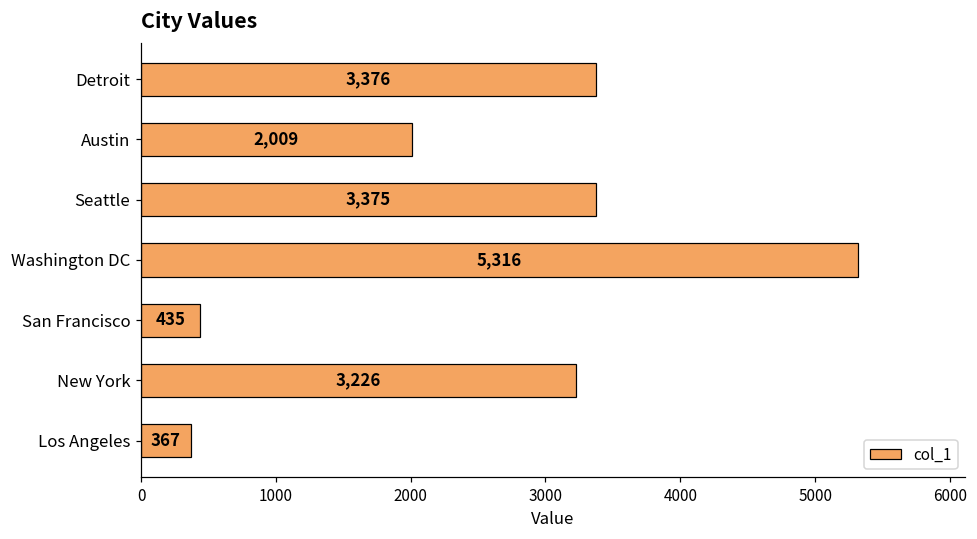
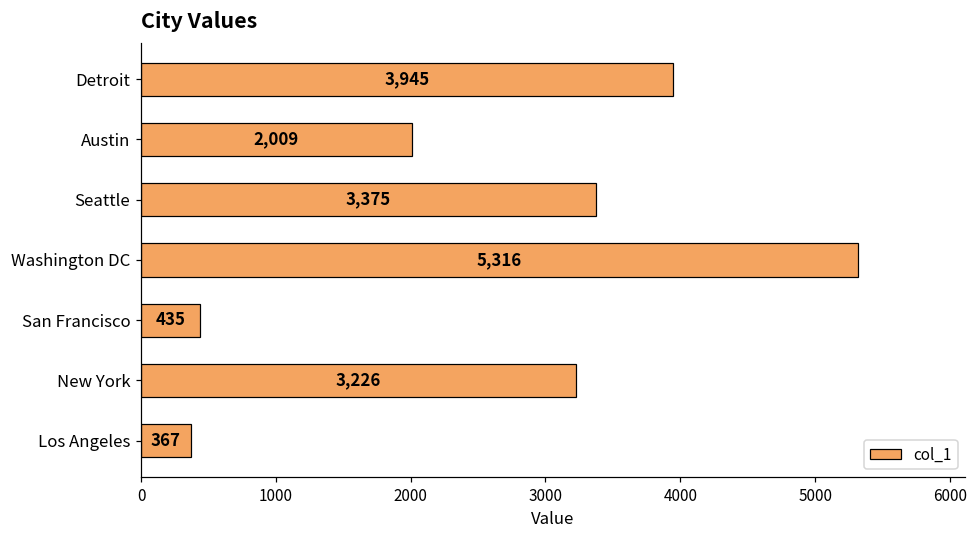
  {
-   "Detroit": "3,376",
+   "Detroit": "3,945",
    "Austin": "2,009",
    "Seattle": "3,375",
    "Washington DC": "5,316",
    "San Francisco": "435",
    "New York": "3,226",
    "Los Angeles": "367"
  }
